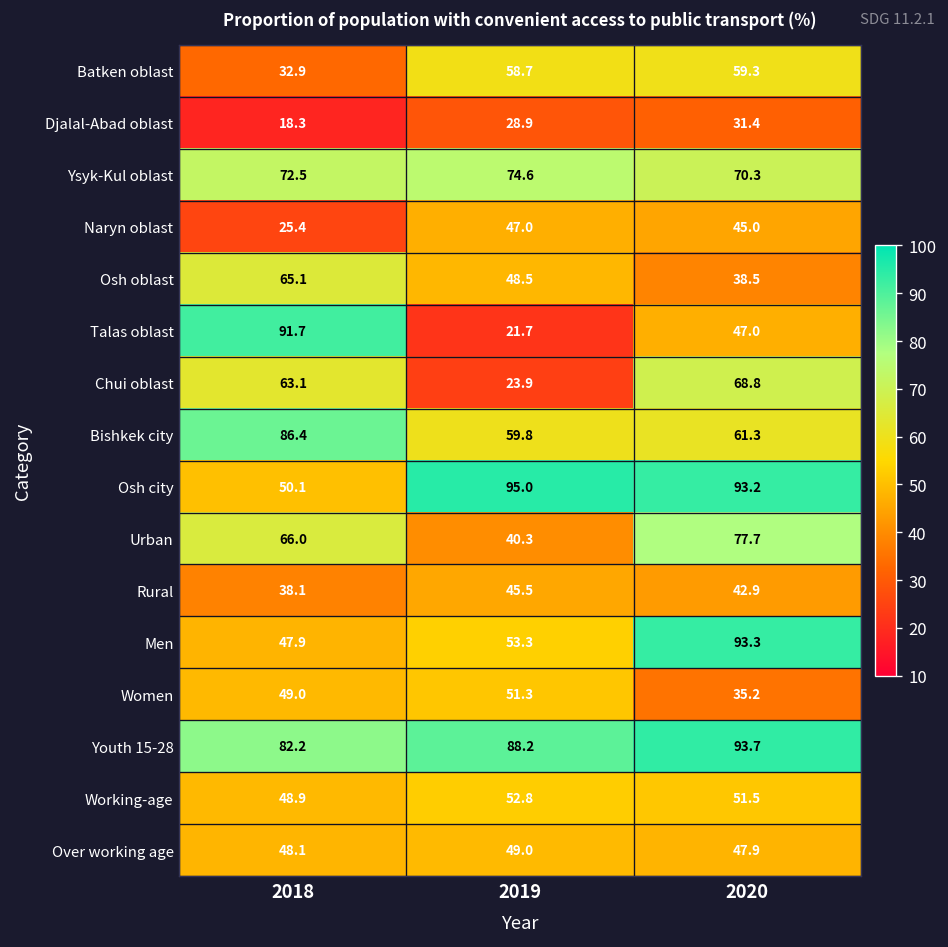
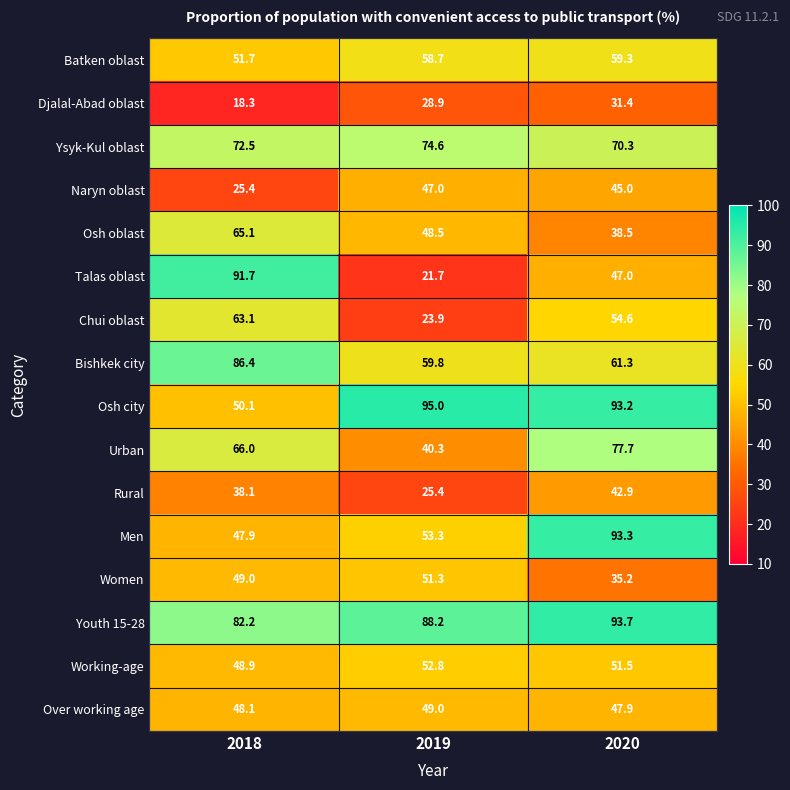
  {
    "Batken oblast": {
-     "2018": 32.9,
+     "2018": 51.7,
      "2019": 58.7,
      "2020": 59.3
    },
    "Djalal-Abad oblast": {
      "2018": 18.3,
      "2019": 28.9,
      "2020": 31.4
    },
    "Ysyk-Kul oblast": {
      "2018": 72.5,
      "2019": 74.6,
      "2020": 70.3
    },
    "Naryn oblast": {
      "2018": 25.4,
      "2019": 47.0,
      "2020": 45.0
    },
    "Osh oblast": {
      "2018": 65.1,
      "2019": 48.5,
      "2020": 38.5
    },
    "Talas oblast": {
      "2018": 91.7,
      "2019": 21.7,
      "2020": 47.0
    },
    "Chui oblast": {
      "2018": 63.1,
      "2019": 23.9,
-     "2020": 68.8
+     "2020": 54.6
    },
    "Bishkek city": {
      "2018": 86.4,
      "2019": 59.8,
      "2020": 61.3
    },
    "Osh city": {
      "2018": 50.1,
      "2019": 95.0,
      "2020": 93.2
    },
    "Urban": {
      "2018": 66.0,
      "2019": 40.3,
      "2020": 77.7
    },
    "Rural": {
      "2018": 38.1,
-     "2019": 45.5,
+     "2019": 25.4,
      "2020": 42.9
    },
    "Men": {
      "2018": 47.9,
      "2019": 53.3,
      "2020": 93.3
    },
    "Women": {
      "2018": 49.0,
      "2019": 51.3,
      "2020": 35.2
    },
    "Youth 15-28": {
      "2018": 82.2,
      "2019": 88.2,
      "2020": 93.7
    },
    "Working-age": {
      "2018": 48.9,
      "2019": 52.8,
      "2020": 51.5
    },
    "Over working age": {
      "2018": 48.1,
      "2019": 49.0,
      "2020": 47.9
    }
  }
